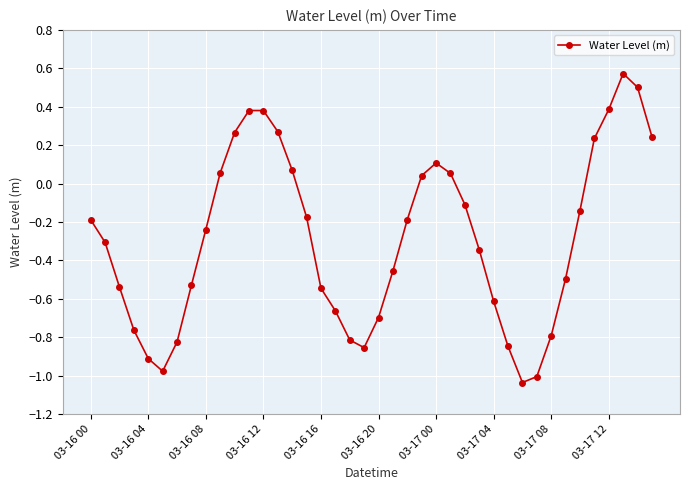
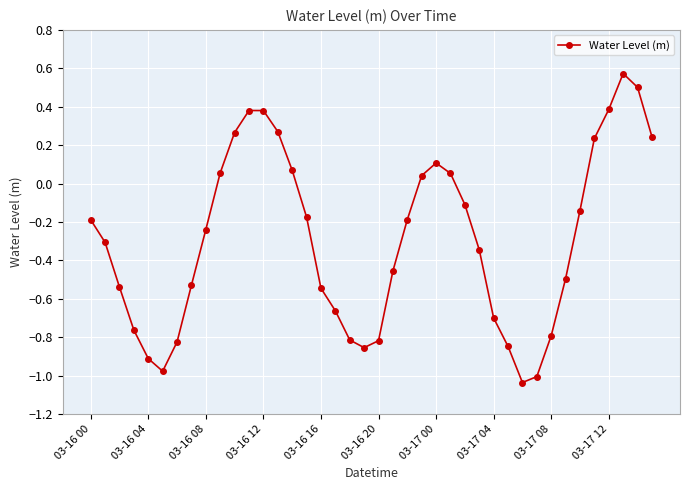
  {
    "03-16 00": -0.19,
    "03-16 04": -0.91,
    "03-16 08": -0.24,
    "03-16 12": 0.38,
    "03-16 16": -0.55,
-   "03-16 20": -0.70,
+   "03-16 20": -0.82,
    "03-17 00": 0.11,
-   "03-17 04": -0.61,
+   "03-17 04": -0.70,
    "03-17 08": -0.79,
    "03-17 12": 0.39
  }
